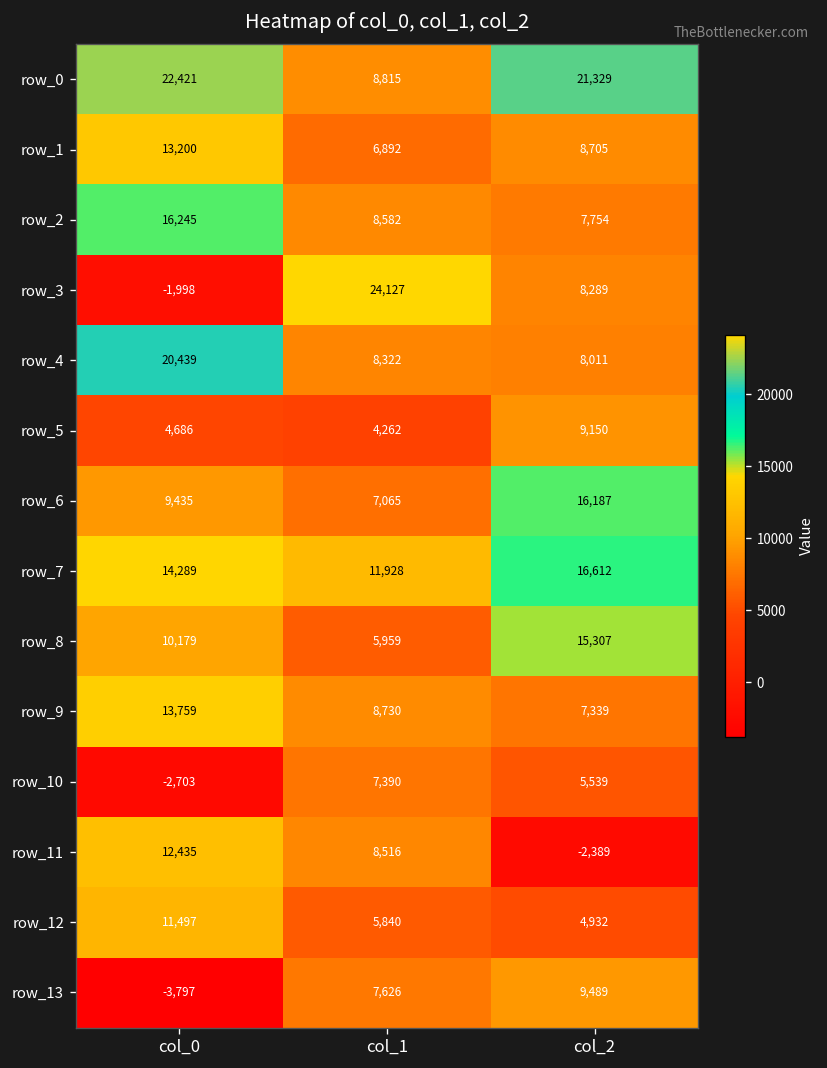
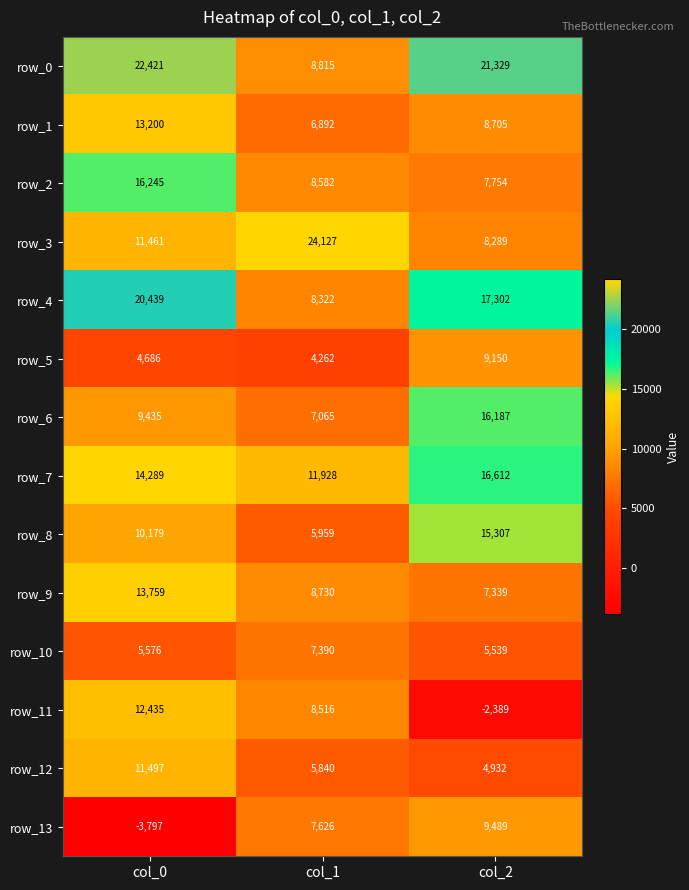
  {
    "row_0": {
      "col_0": "22,421",
      "col_1": "8,815",
      "col_2": "21,329"
    },
    "row_1": {
      "col_0": "13,200",
      "col_1": "6,892",
      "col_2": "8,705"
    },
    "row_2": {
      "col_0": "16,245",
      "col_1": "8,582",
      "col_2": "7,754"
    },
    "row_3": {
-     "col_0": "-1,998",
+     "col_0": "11,461",
      "col_1": "24,127",
      "col_2": "8,289"
    },
    "row_4": {
      "col_0": "20,439",
      "col_1": "8,322",
-     "col_2": "8,011"
+     "col_2": "17,302"
    },
    "row_5": {
      "col_0": "4,686",
      "col_1": "4,262",
      "col_2": "9,150"
    },
    "row_6": {
      "col_0": "9,435",
      "col_1": "7,065",
      "col_2": "16,187"
    },
    "row_7": {
      "col_0": "14,289",
      "col_1": "11,928",
      "col_2": "16,612"
    },
    "row_8": {
      "col_0": "10,179",
      "col_1": "5,959",
      "col_2": "15,307"
    },
    "row_9": {
      "col_0": "13,759",
      "col_1": "8,730",
      "col_2": "7,339"
    },
    "row_10": {
-     "col_0": "-2,703",
+     "col_0": "5,576",
      "col_1": "7,390",
      "col_2": "5,539"
    },
    "row_11": {
      "col_0": "12,435",
      "col_1": "8,516",
      "col_2": "-2,389"
    },
    "row_12": {
      "col_0": "11,497",
      "col_1": "5,840",
      "col_2": "4,932"
    },
    "row_13": {
      "col_0": "-3,797",
      "col_1": "7,626",
      "col_2": "9,489"
    }
  }
